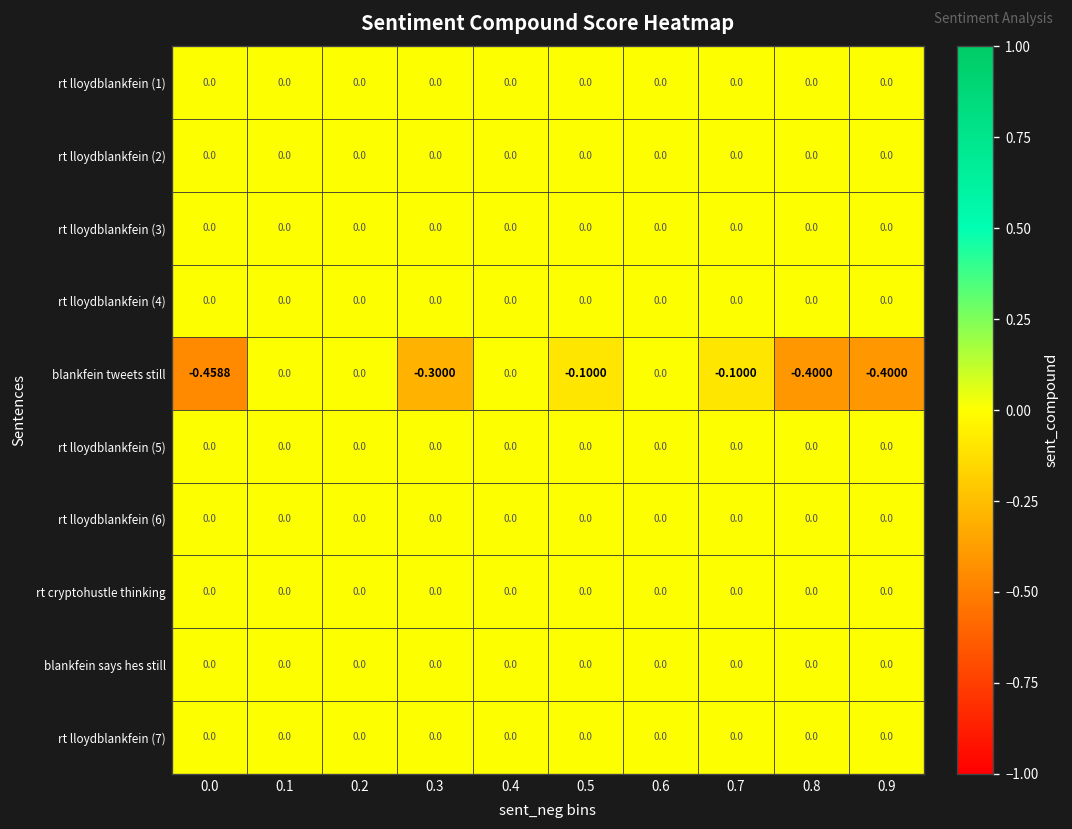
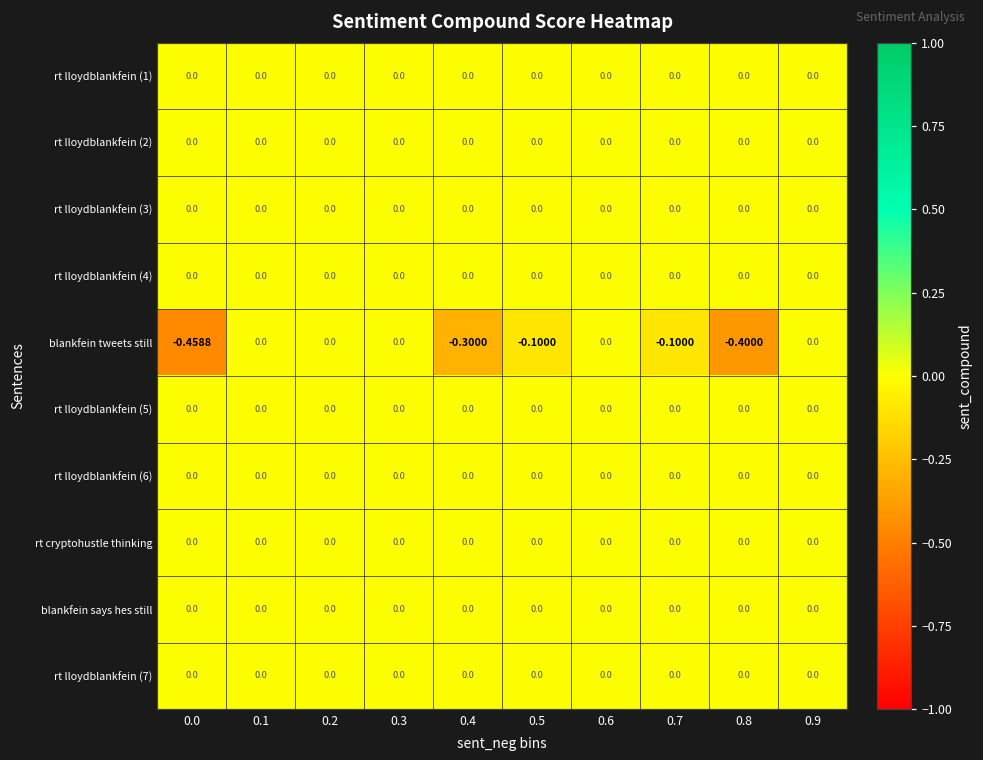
  {
    "rt lloydblankfein (1)": {
      "0.0": 0.0,
      "0.1": 0.0,
      "0.2": 0.0,
      "0.3": 0.0,
      "0.4": 0.0,
      "0.5": 0.0,
      "0.6": 0.0,
      "0.7": 0.0,
      "0.8": 0.0,
      "0.9": 0.0
    },
    "rt lloydblankfein (2)": {
      "0.0": 0.0,
      "0.1": 0.0,
      "0.2": 0.0,
      "0.3": 0.0,
      "0.4": 0.0,
      "0.5": 0.0,
      "0.6": 0.0,
      "0.7": 0.0,
      "0.8": 0.0,
      "0.9": 0.0
    },
    "rt lloydblankfein (3)": {
      "0.0": 0.0,
      "0.1": 0.0,
      "0.2": 0.0,
      "0.3": 0.0,
      "0.4": 0.0,
      "0.5": 0.0,
      "0.6": 0.0,
      "0.7": 0.0,
      "0.8": 0.0,
      "0.9": 0.0
    },
    "rt lloydblankfein (4)": {
      "0.0": 0.0,
      "0.1": 0.0,
      "0.2": 0.0,
      "0.3": 0.0,
      "0.4": 0.0,
      "0.5": 0.0,
      "0.6": 0.0,
      "0.7": 0.0,
      "0.8": 0.0,
      "0.9": 0.0
    },
    "blankfein tweets still": {
      "0.0": -0.4588,
      "0.1": 0.0,
      "0.2": 0.0,
-     "0.3": -0.3000,
-     "0.4": 0.0,
+     "0.3": 0.0,
+     "0.4": -0.3000,
      "0.5": -0.1000,
      "0.6": 0.0,
      "0.7": -0.1000,
      "0.8": -0.4000,
-     "0.9": -0.4000
+     "0.9": 0.0
    },
    "rt lloydblankfein (5)": {
      "0.0": 0.0,
      "0.1": 0.0,
      "0.2": 0.0,
      "0.3": 0.0,
      "0.4": 0.0,
      "0.5": 0.0,
      "0.6": 0.0,
      "0.7": 0.0,
      "0.8": 0.0,
      "0.9": 0.0
    },
    "rt lloydblankfein (6)": {
      "0.0": 0.0,
      "0.1": 0.0,
      "0.2": 0.0,
      "0.3": 0.0,
      "0.4": 0.0,
      "0.5": 0.0,
      "0.6": 0.0,
      "0.7": 0.0,
      "0.8": 0.0,
      "0.9": 0.0
    },
    "rt cryptohustle thinking": {
      "0.0": 0.0,
      "0.1": 0.0,
      "0.2": 0.0,
      "0.3": 0.0,
      "0.4": 0.0,
      "0.5": 0.0,
      "0.6": 0.0,
      "0.7": 0.0,
      "0.8": 0.0,
      "0.9": 0.0
    },
    "blankfein says hes still": {
      "0.0": 0.0,
      "0.1": 0.0,
      "0.2": 0.0,
      "0.3": 0.0,
      "0.4": 0.0,
      "0.5": 0.0,
      "0.6": 0.0,
      "0.7": 0.0,
      "0.8": 0.0,
      "0.9": 0.0
    },
    "rt lloydblankfein (7)": {
      "0.0": 0.0,
      "0.1": 0.0,
      "0.2": 0.0,
      "0.3": 0.0,
      "0.4": 0.0,
      "0.5": 0.0,
      "0.6": 0.0,
      "0.7": 0.0,
      "0.8": 0.0,
      "0.9": 0.0
    }
  }
